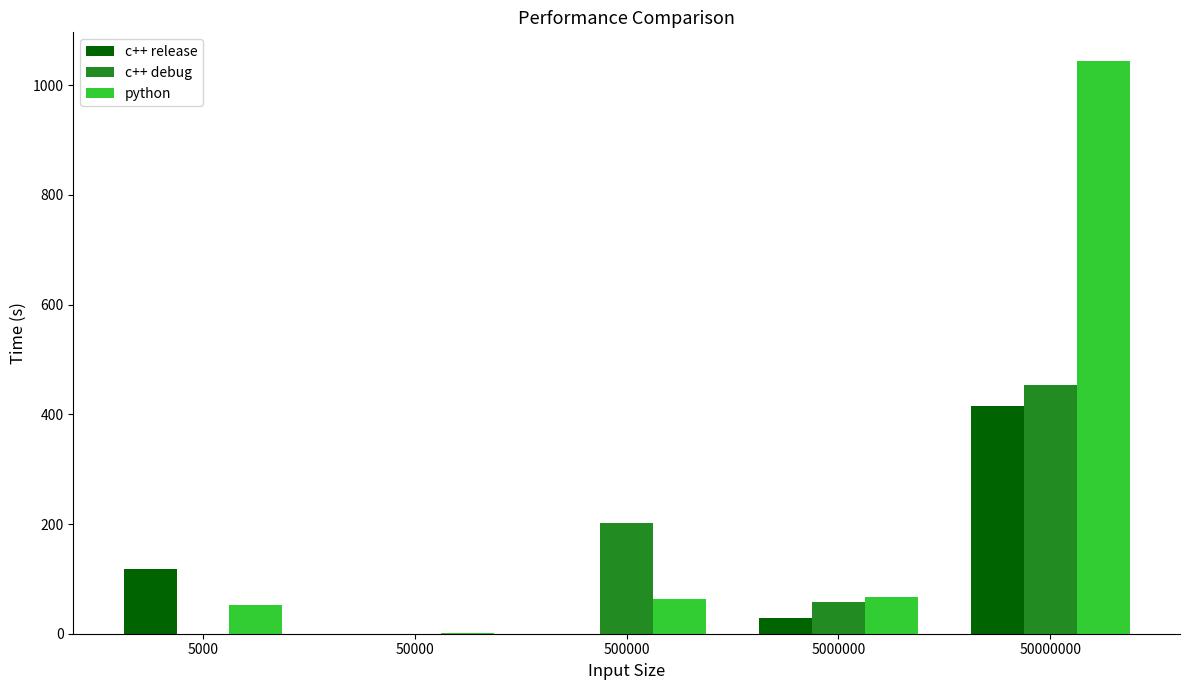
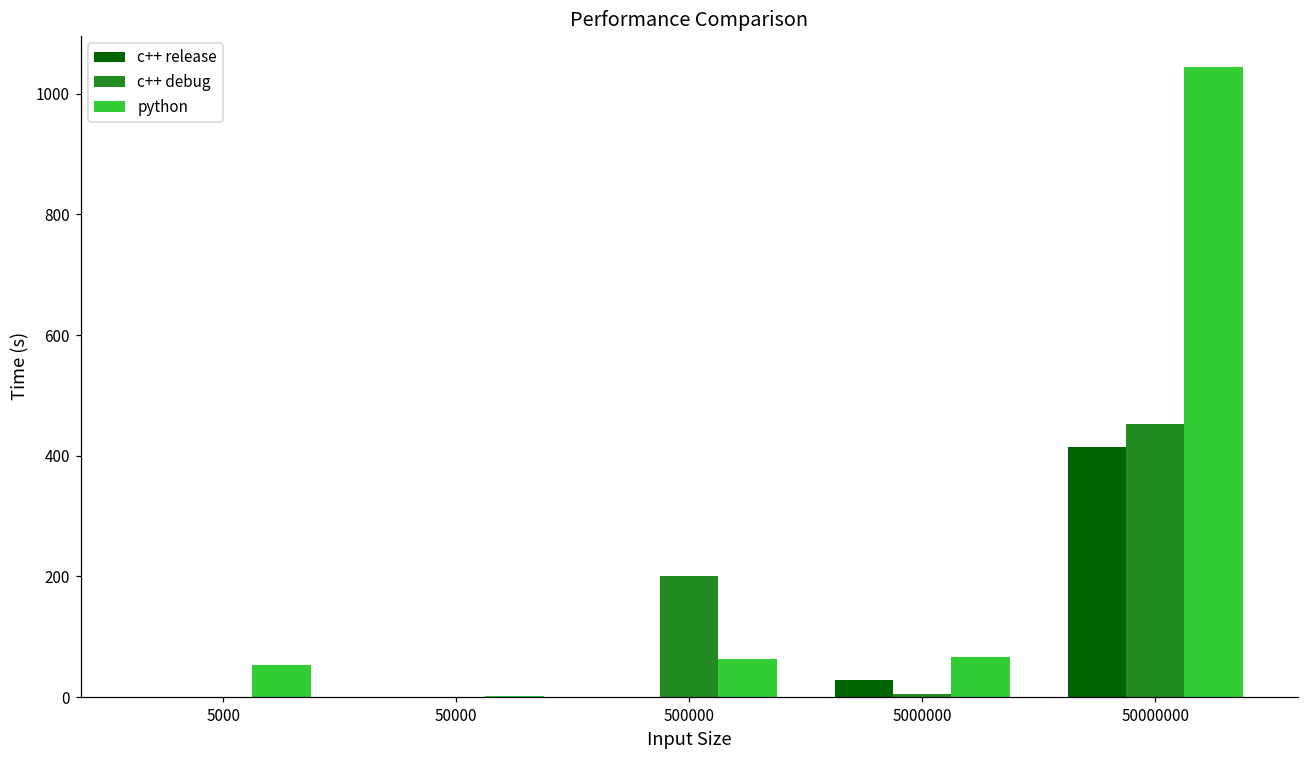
  {
    "c++ release": {
-     "5000": 120,
+     "5000": 0,
      "5000000": 30,
      "50000000": 410
    },
    "c++ debug": {
      "500000": 200,
-     "5000000": 60,
+     "5000000": 0,
      "50000000": 450
    },
    "python": {
      "5000": 50,
      "500000": 60,
      "5000000": 70,
      "50000000": 1040
    }
  }
